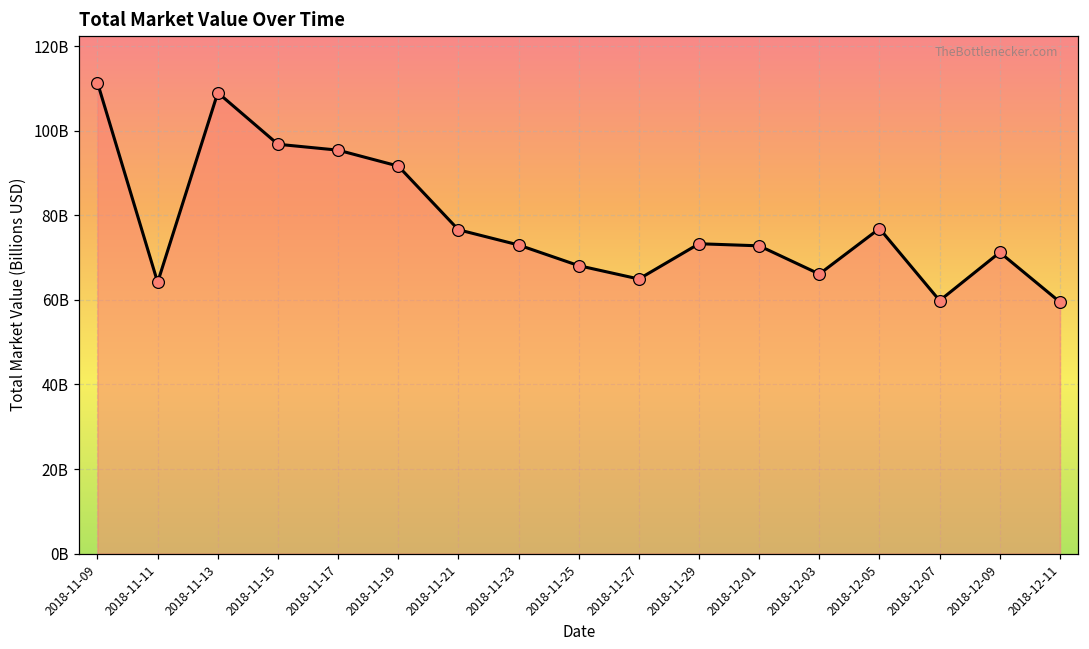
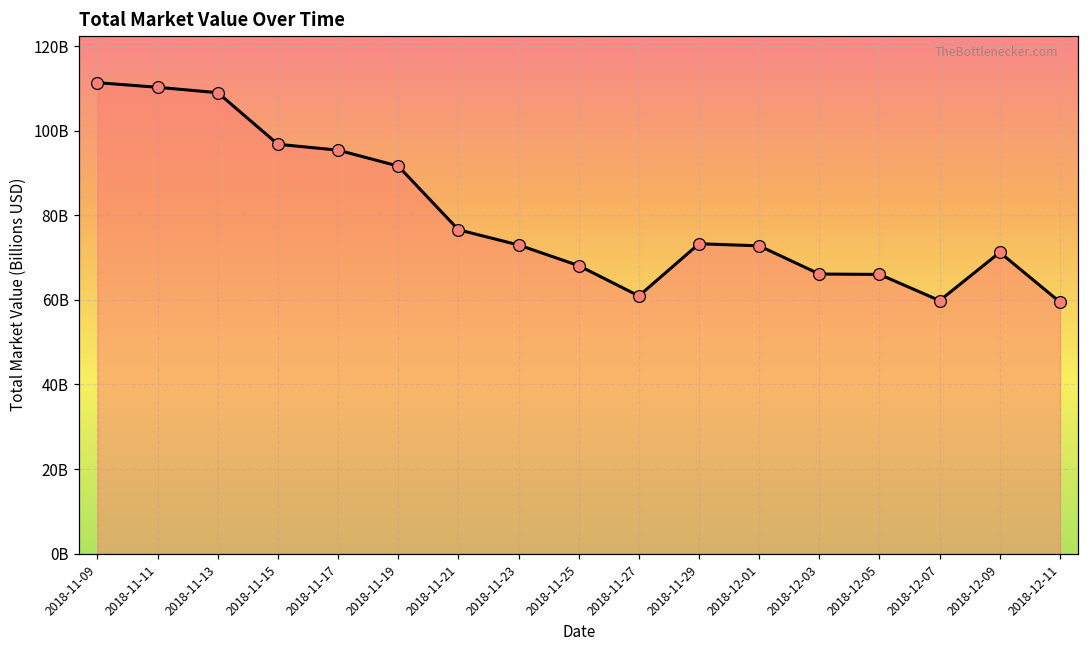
  {
    "2018-11-09": 111000000000,
-   "2018-11-11": 64000000000,
+   "2018-11-11": 110000000000,
    "2018-11-13": 109000000000,
    "2018-11-15": 97000000000,
    "2018-11-17": 95000000000,
    "2018-11-19": 92000000000,
    "2018-11-21": 77000000000,
    "2018-11-23": 73000000000,
    "2018-11-25": 68000000000,
-   "2018-11-27": 65000000000,
+   "2018-11-27": 61000000000,
    "2018-11-29": 73000000000,
    "2018-12-01": 73000000000,
    "2018-12-03": 66000000000,
-   "2018-12-05": 77000000000,
+   "2018-12-05": 66000000000,
    "2018-12-07": 60000000000,
    "2018-12-09": 71000000000,
    "2018-12-11": 59000000000
  }
